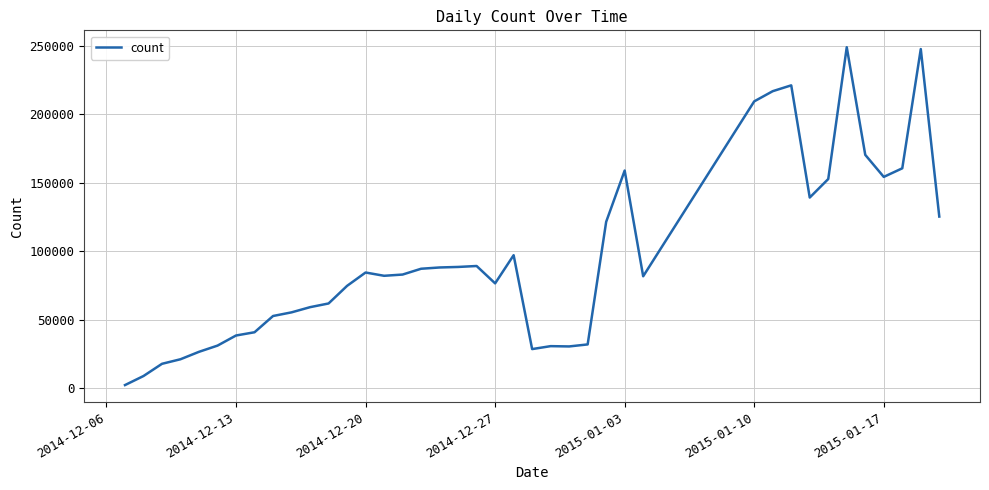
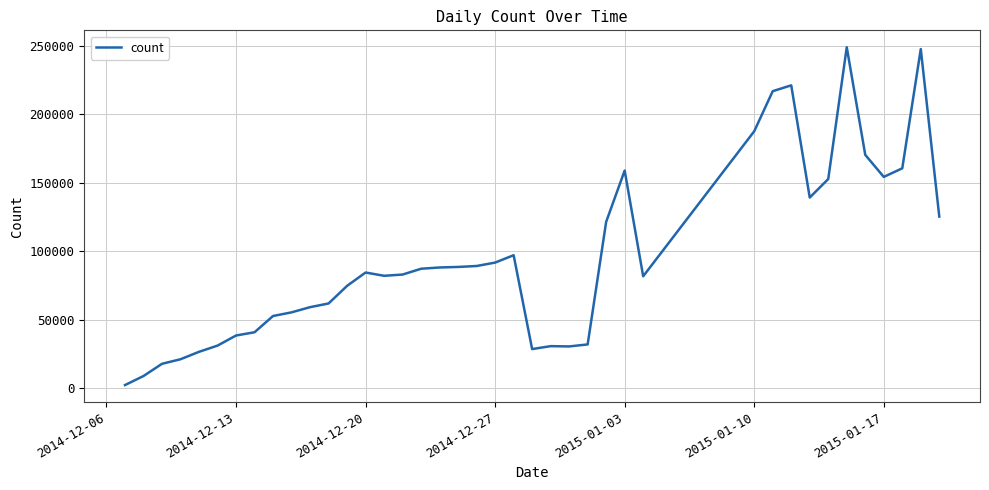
  {
    "2014-12-13": 38000,
    "2014-12-20": 84000,
-   "2014-12-27": 77000,
+   "2014-12-27": 92000,
    "2015-01-03": 159000,
-   "2015-01-10": 210000,
+   "2015-01-10": 188000,
    "2015-01-17": 154000
  }
